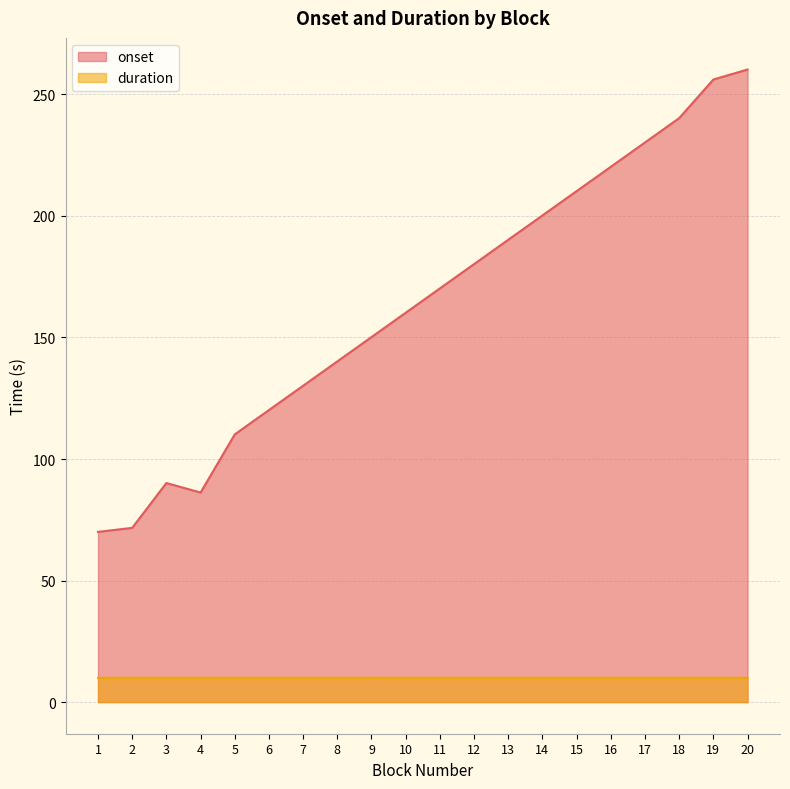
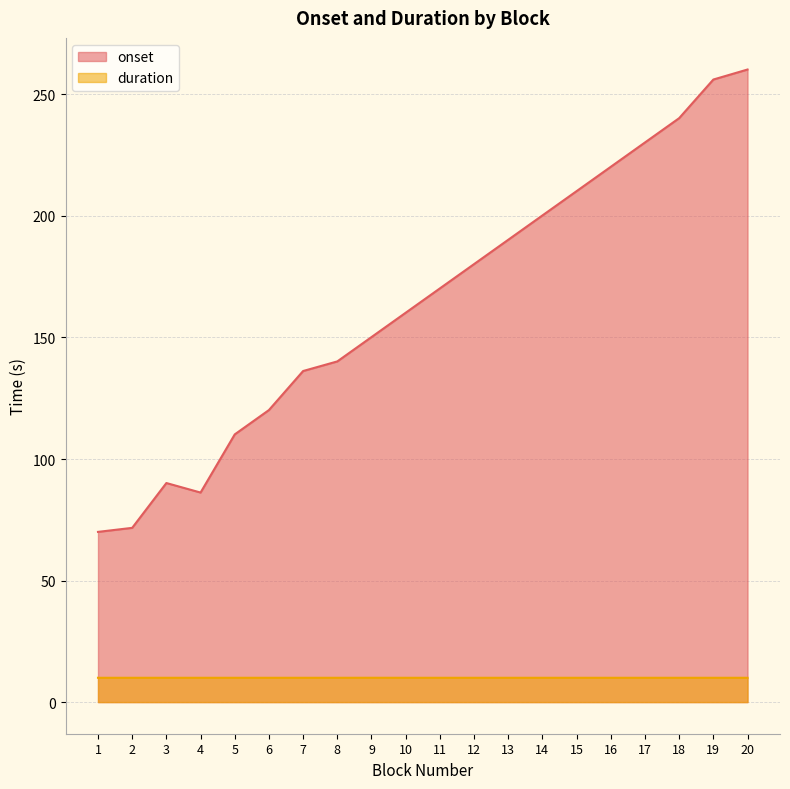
  {
    "onset": {
      "1": 70,
      "2": 72,
      "3": 90,
      "4": 86,
      "5": 110,
      "6": 120,
-     "7": 130,
+     "7": 136,
      "8": 140,
      "9": 150,
      "10": 160,
      "11": 170,
      "12": 180,
      "13": 190,
      "14": 200,
      "15": 210,
      "16": 220,
      "17": 230,
      "18": 240,
      "19": 256,
      "20": 260
    },
    "duration": {
      "1": 10,
      "2": 10,
      "3": 10,
      "4": 10,
      "5": 10,
      "6": 10,
      "7": 10,
      "8": 10,
      "9": 10,
      "10": 10,
      "11": 10,
      "12": 10,
      "13": 10,
      "14": 10,
      "15": 10,
      "16": 10,
      "17": 10,
      "18": 10,
      "19": 10,
      "20": 10
    }
  }
